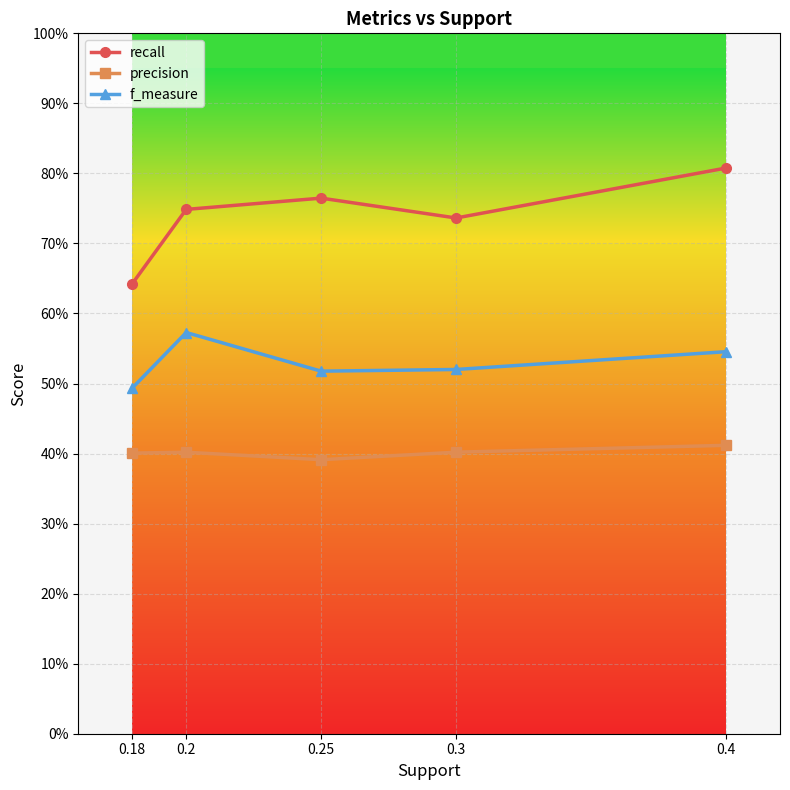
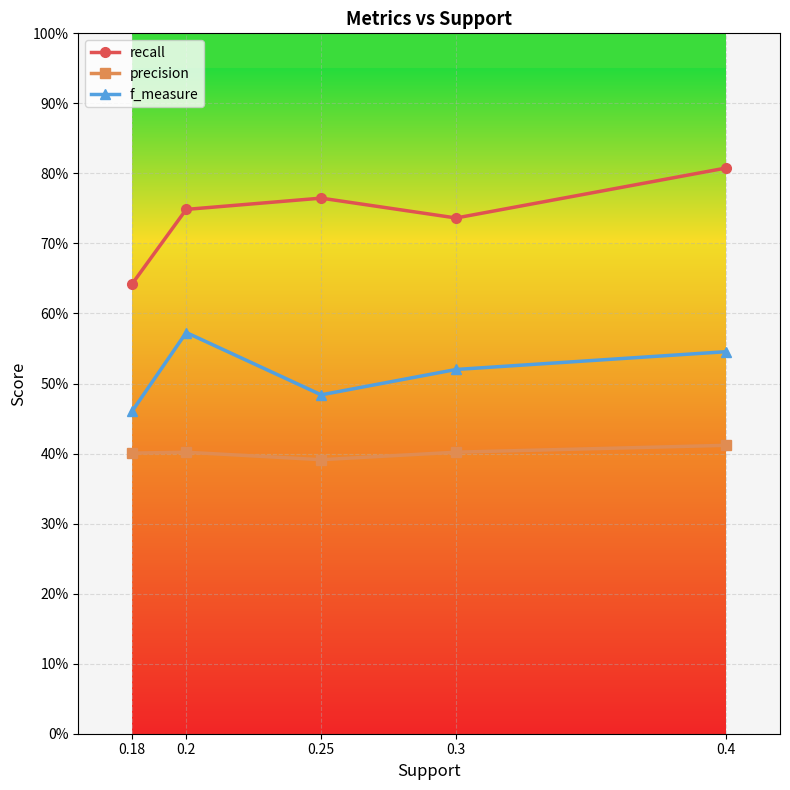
  {
    "f_measure": {
-     "0.18": "49%",
+     "0.18": "46%",
      "0.2": "57%",
-     "0.25": "52%",
+     "0.25": "48%",
      "0.3": "52%",
      "0.4": "55%"
    }
  }
